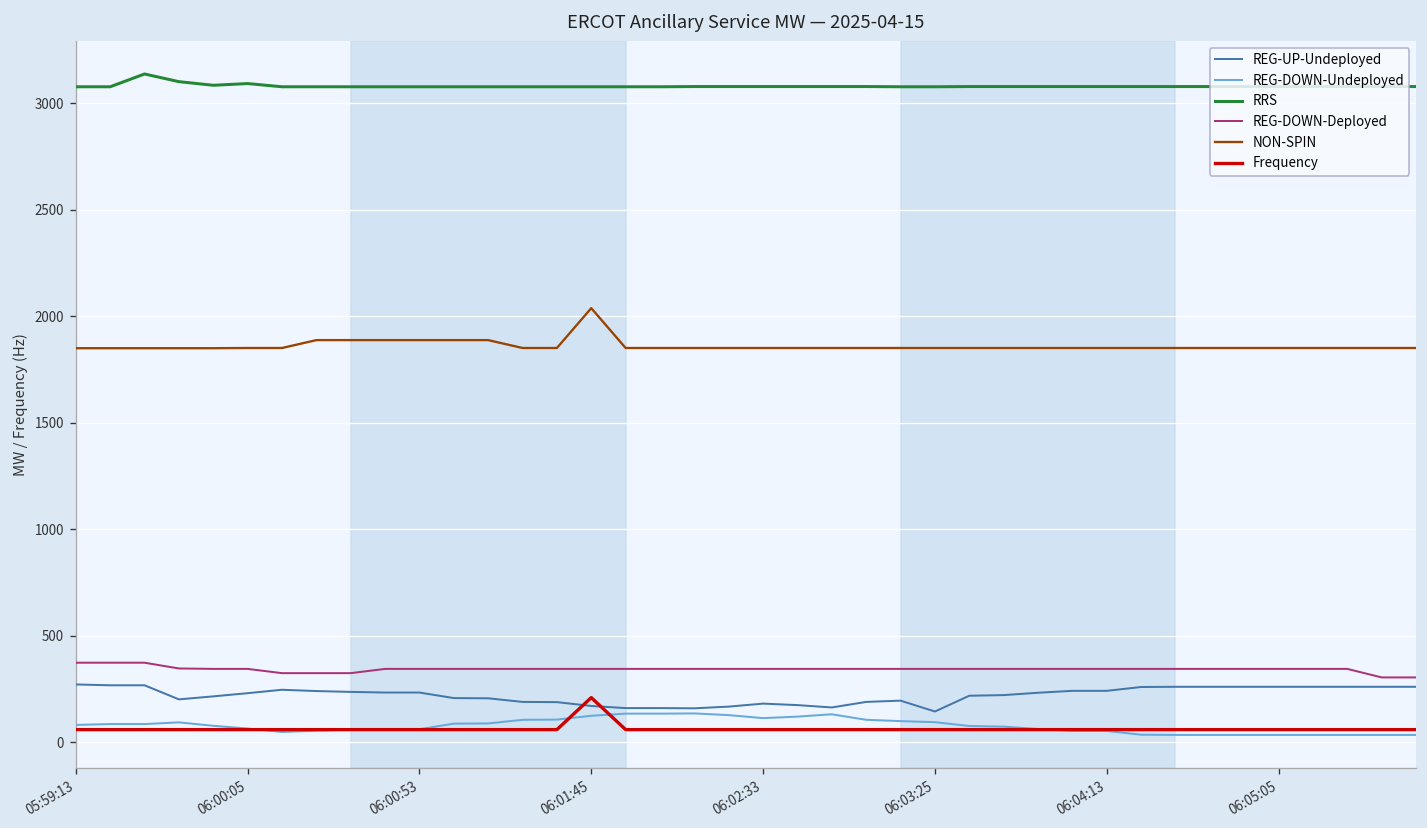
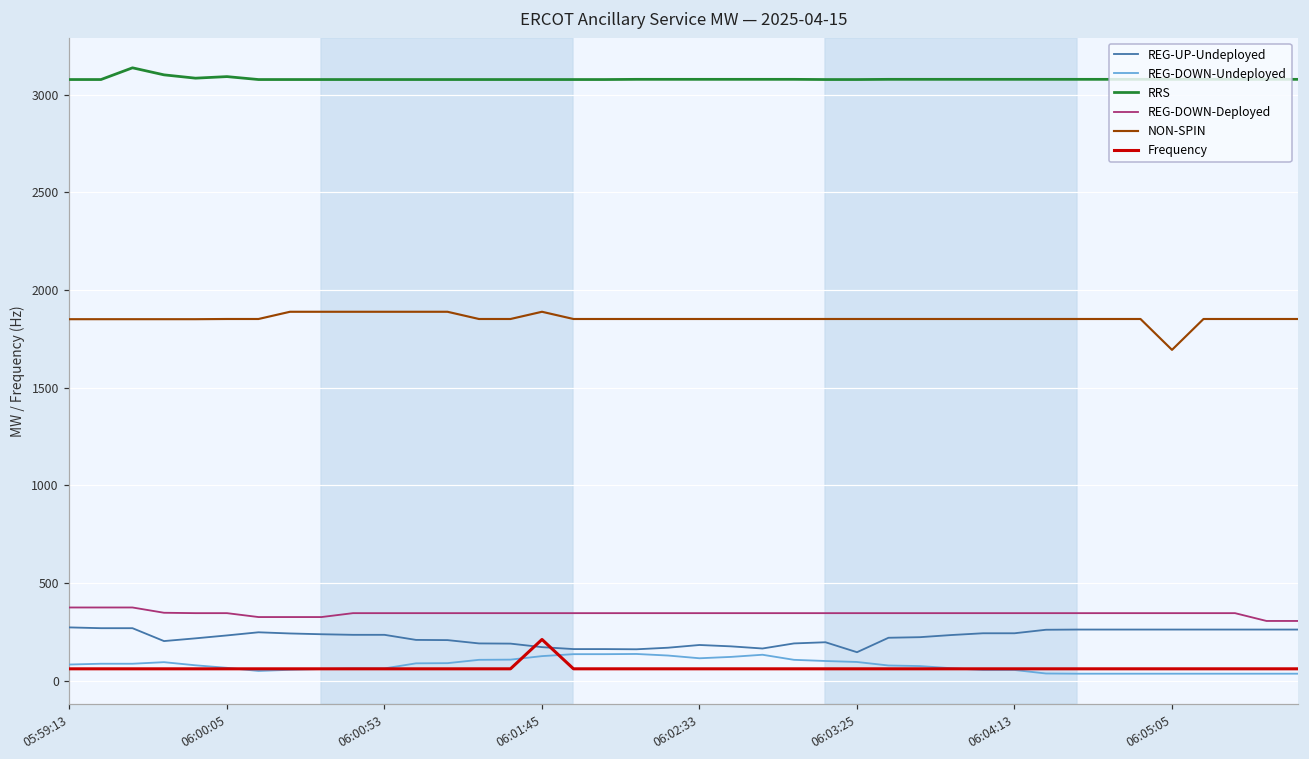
  {
    "REG-UP-Undeployed": {
      "05:59:13": 270,
      "06:00:05": 230,
      "06:00:53": 230,
      "06:01:45": 170,
      "06:02:33": 180,
      "06:03:25": 150,
      "06:04:13": 240,
      "06:05:05": 260
    },
    "REG-DOWN-Undeployed": {
      "05:59:13": 80,
      "06:01:45": 130,
      "06:02:33": 110,
      "06:03:25": 100,
      "06:05:05": 40
    },
    "RRS": {
      "05:59:13": 3080,
      "06:00:05": 3090,
      "06:00:53": 3080,
      "06:01:45": 3080,
      "06:02:33": 3080,
      "06:03:25": 3080,
      "06:04:13": 3080
    },
    "REG-DOWN-Deployed": {
      "05:59:13": 370,
      "06:00:05": 350,
      "06:00:53": 350,
      "06:01:45": 350,
      "06:02:33": 350,
      "06:03:25": 350,
      "06:04:13": 350,
      "06:05:05": 350
    },
    "NON-SPIN": {
      "05:59:13": 1850,
      "06:00:05": 1850,
      "06:00:53": 1890,
-     "06:01:45": 2040,
+     "06:01:45": 1890,
      "06:02:33": 1850,
      "06:03:25": 1850,
      "06:04:13": 1850,
-     "06:05:05": 1850
+     "06:05:05": 1690
    },
    "Frequency": {
      "05:59:13": 60,
      "06:01:45": 210,
      "06:02:33": 60,
      "06:03:25": 60,
      "06:05:05": 60
    }
  }
